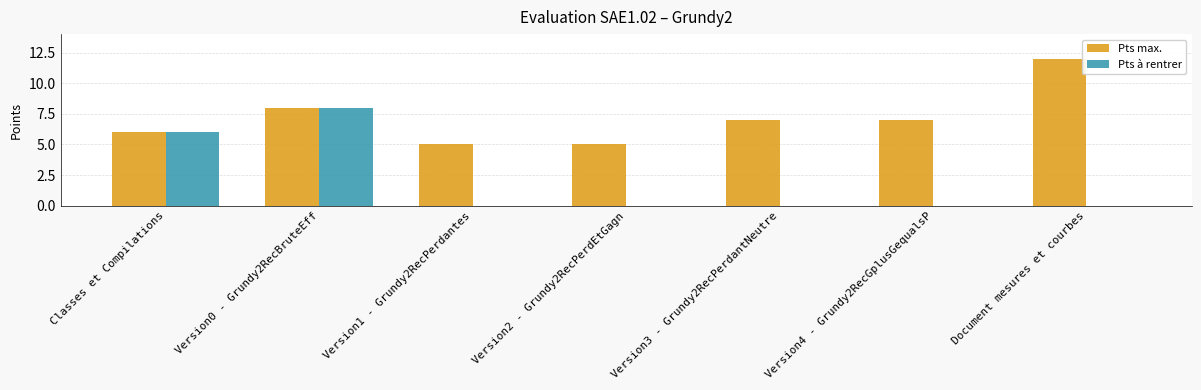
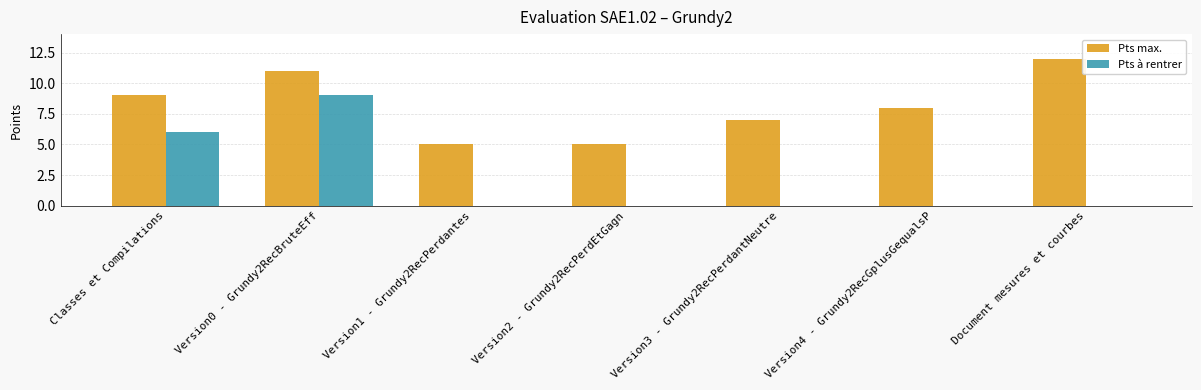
  {
    "Pts max.": {
-     "Classes et Compilations": 6,
-     "Version0 - Grundy2RecBruteEff": 8,
+     "Classes et Compilations": 9,
+     "Version0 - Grundy2RecBruteEff": 11,
      "Version1 - Grundy2RecPerdantes": 5,
      "Version2 - Grundy2RecPerdEtGagn": 5,
      "Version3 - Grundy2RecPerdantNeutre": 7,
-     "Version4 - Grundy2RecGplusGequalsP": 7,
+     "Version4 - Grundy2RecGplusGequalsP": 8,
      "Document mesures et courbes": 12
    },
    "Pts à rentrer": {
      "Classes et Compilations": 6,
-     "Version0 - Grundy2RecBruteEff": 8,
+     "Version0 - Grundy2RecBruteEff": 9,
      "Version1 - Grundy2RecPerdantes": 0,
      "Version2 - Grundy2RecPerdEtGagn": 0,
      "Version3 - Grundy2RecPerdantNeutre": 0,
      "Version4 - Grundy2RecGplusGequalsP": 0,
      "Document mesures et courbes": 0
    }
  }
